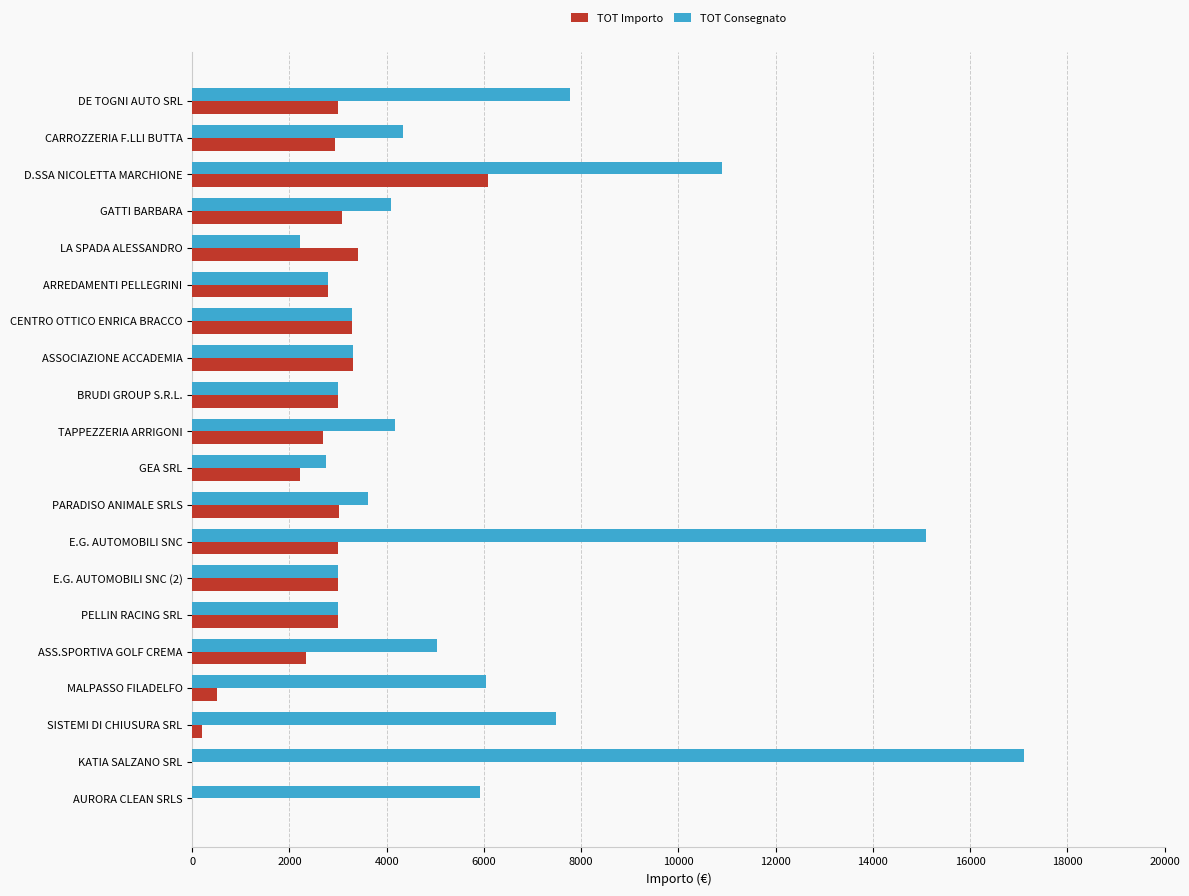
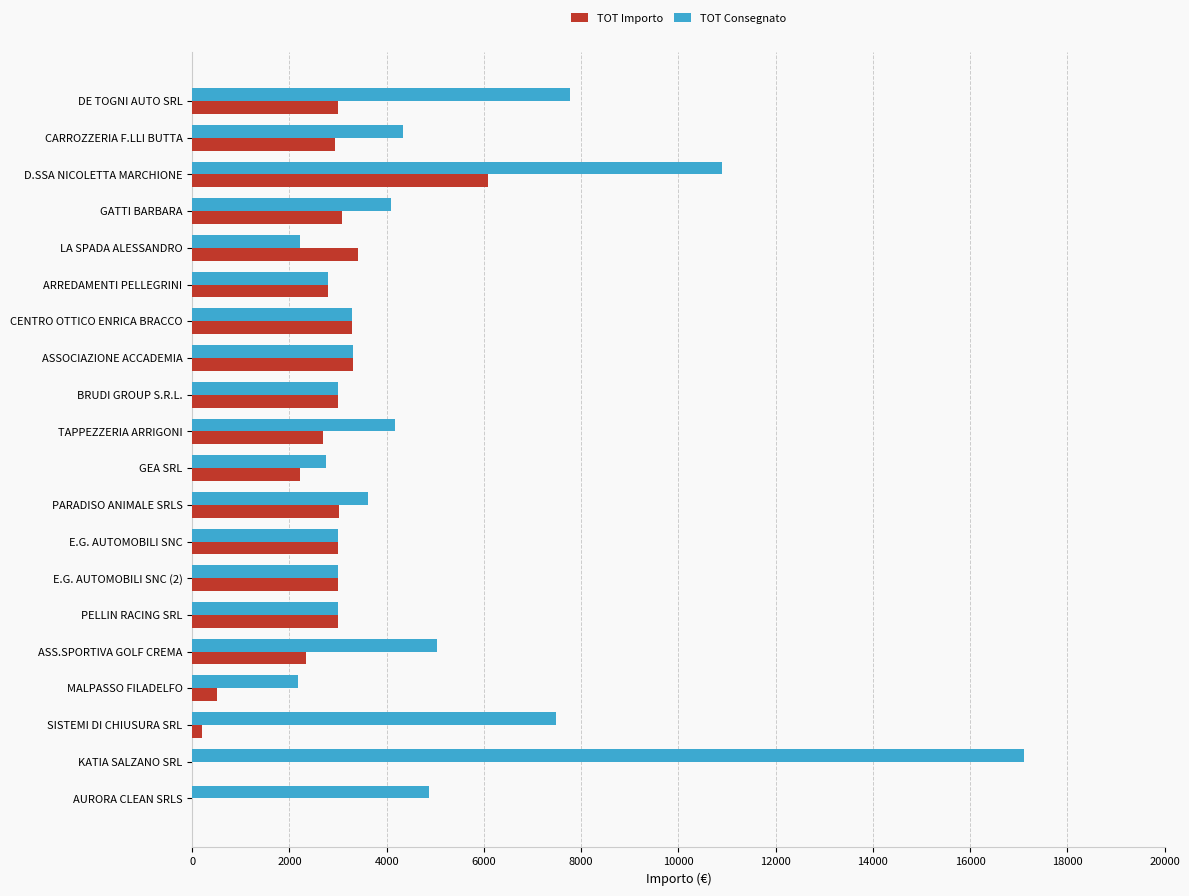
  {
    "TOT Importo": {
      "DE TOGNI AUTO SRL": 3000,
      "CARROZZERIA F.LLI BUTTA": 2900,
      "D.SSA NICOLETTA MARCHIONE": 6100,
      "GATTI BARBARA": 3100,
      "LA SPADA ALESSANDRO": 3400,
      "ARREDAMENTI PELLEGRINI": 2800,
      "CENTRO OTTICO ENRICA BRACCO": 3300,
      "ASSOCIAZIONE ACCADEMIA": 3300,
      "BRUDI GROUP S.R.L.": 3000,
      "TAPPEZZERIA ARRIGONI": 2700,
      "GEA SRL": 2200,
      "PARADISO ANIMALE SRLS": 3000,
      "E.G. AUTOMOBILI SNC": 3000,
      "E.G. AUTOMOBILI SNC (2)": 3000,
      "PELLIN RACING SRL": 3000,
      "ASS.SPORTIVA GOLF CREMA": 2300,
      "MALPASSO FILADELFO": 500,
      "SISTEMI DI CHIUSURA SRL": 200,
      "KATIA SALZANO SRL": 0,
      "AURORA CLEAN SRLS": 0
    },
    "TOT Consegnato": {
      "DE TOGNI AUTO SRL": 7800,
      "CARROZZERIA F.LLI BUTTA": 4300,
      "D.SSA NICOLETTA MARCHIONE": 10900,
      "GATTI BARBARA": 4100,
      "LA SPADA ALESSANDRO": 2200,
      "ARREDAMENTI PELLEGRINI": 2800,
      "CENTRO OTTICO ENRICA BRACCO": 3300,
      "ASSOCIAZIONE ACCADEMIA": 3300,
      "BRUDI GROUP S.R.L.": 3000,
      "TAPPEZZERIA ARRIGONI": 4200,
      "GEA SRL": 2800,
      "PARADISO ANIMALE SRLS": 3600,
-     "E.G. AUTOMOBILI SNC": 15100,
+     "E.G. AUTOMOBILI SNC": 3000,
      "E.G. AUTOMOBILI SNC (2)": 3000,
      "PELLIN RACING SRL": 3000,
      "ASS.SPORTIVA GOLF CREMA": 5000,
-     "MALPASSO FILADELFO": 6000,
+     "MALPASSO FILADELFO": 2200,
      "SISTEMI DI CHIUSURA SRL": 7500,
      "KATIA SALZANO SRL": 17100,
-     "AURORA CLEAN SRLS": 5900
+     "AURORA CLEAN SRLS": 4900
    }
  }
